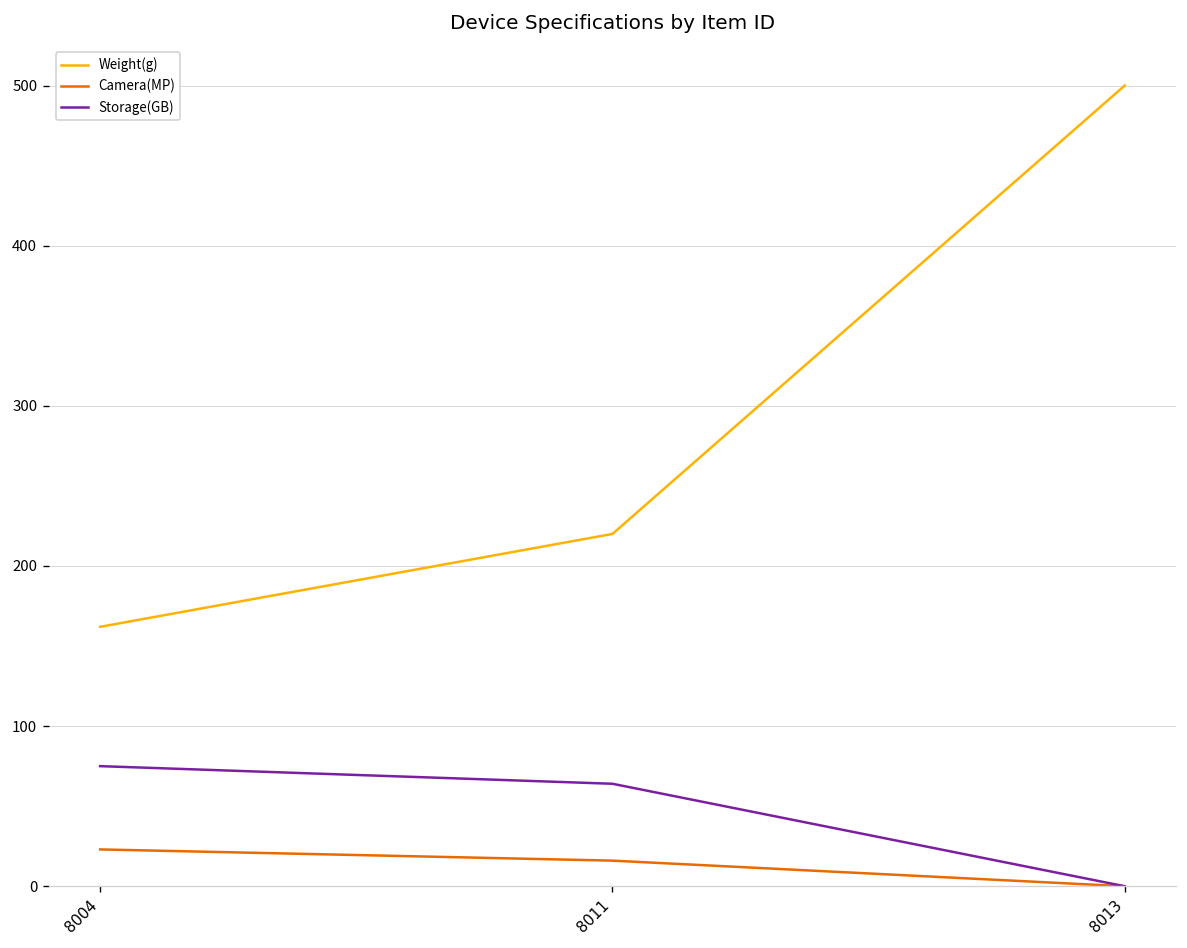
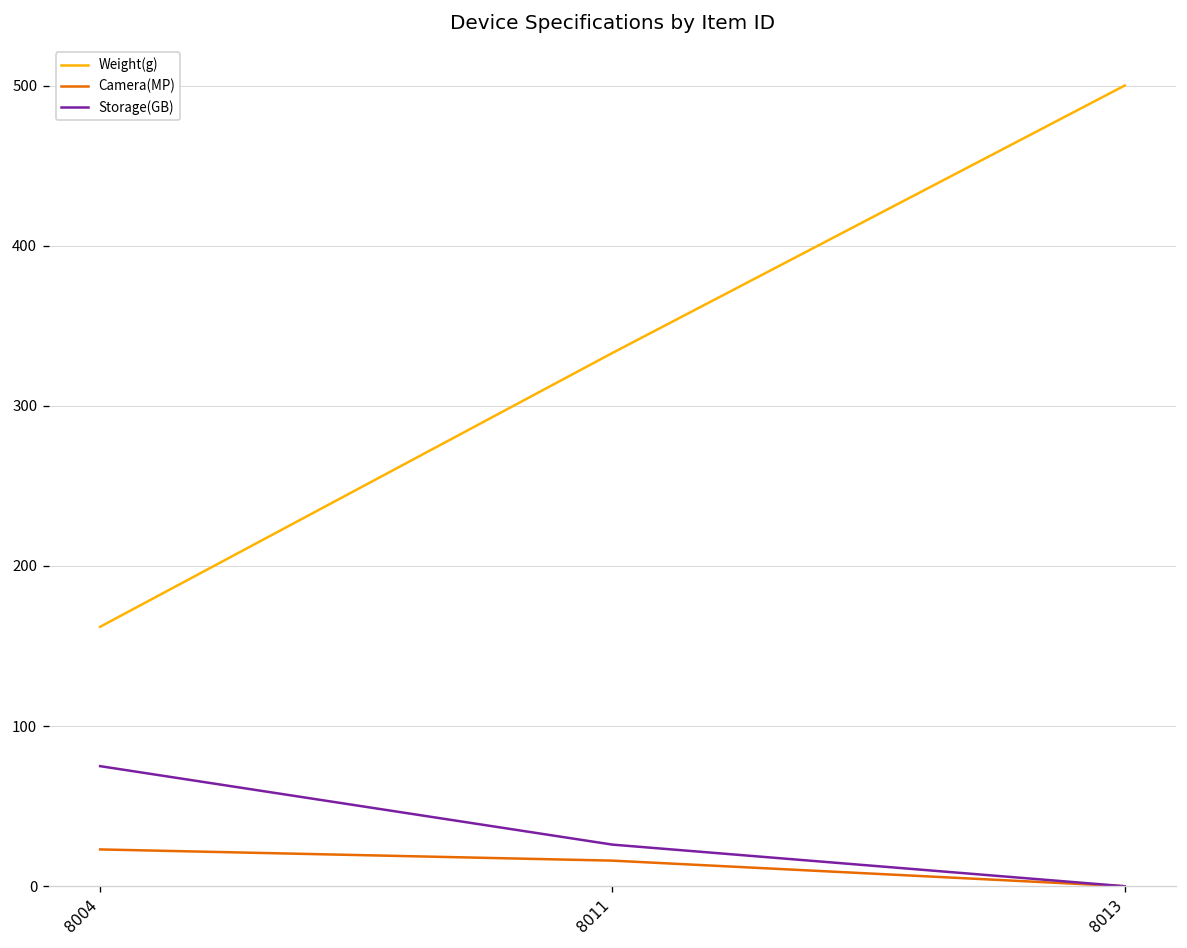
  {
    "Weight(g)": {
      "8004": 162,
-     "8011": 220,
+     "8011": 333,
      "8013": 500
    },
    "Camera(MP)": {
      "8004": 23,
      "8011": 16
    },
    "Storage(GB)": {
      "8004": 75,
-     "8011": 64
+     "8011": 26
    }
  }
